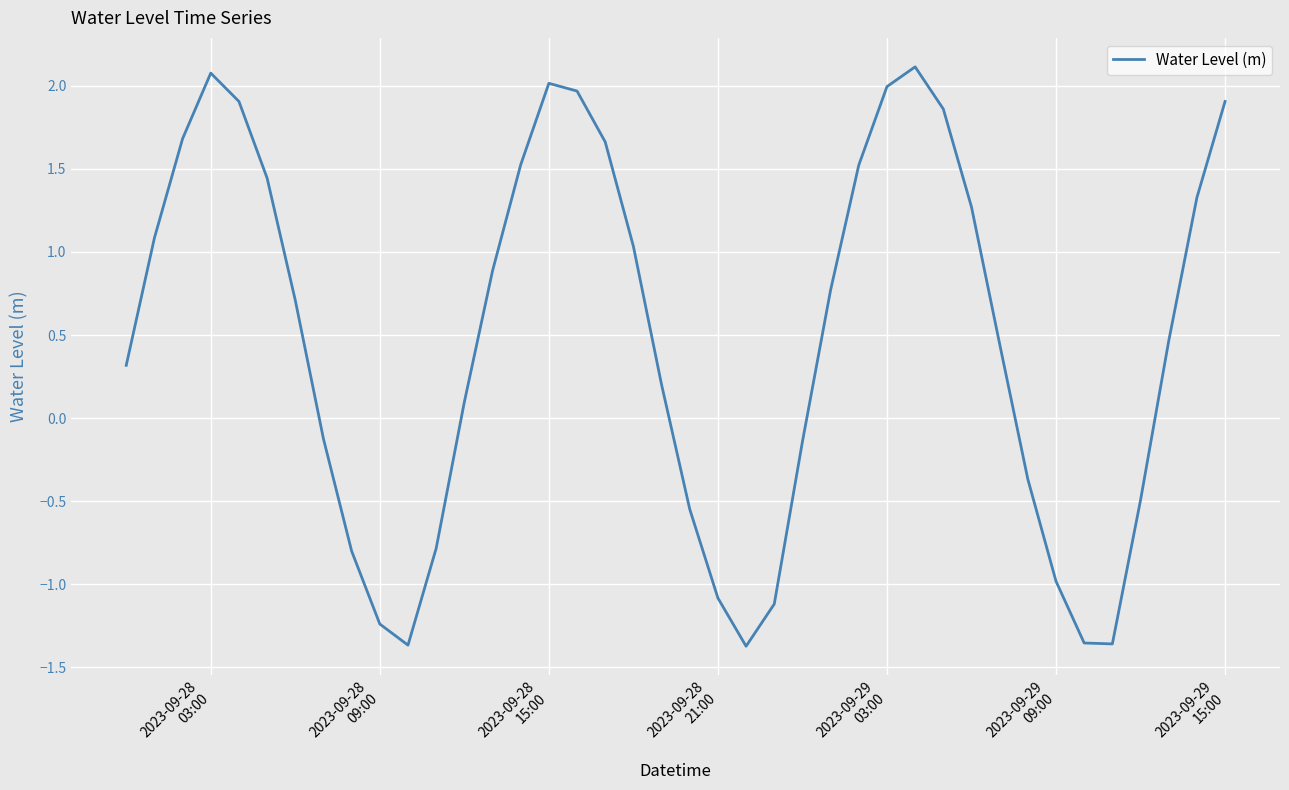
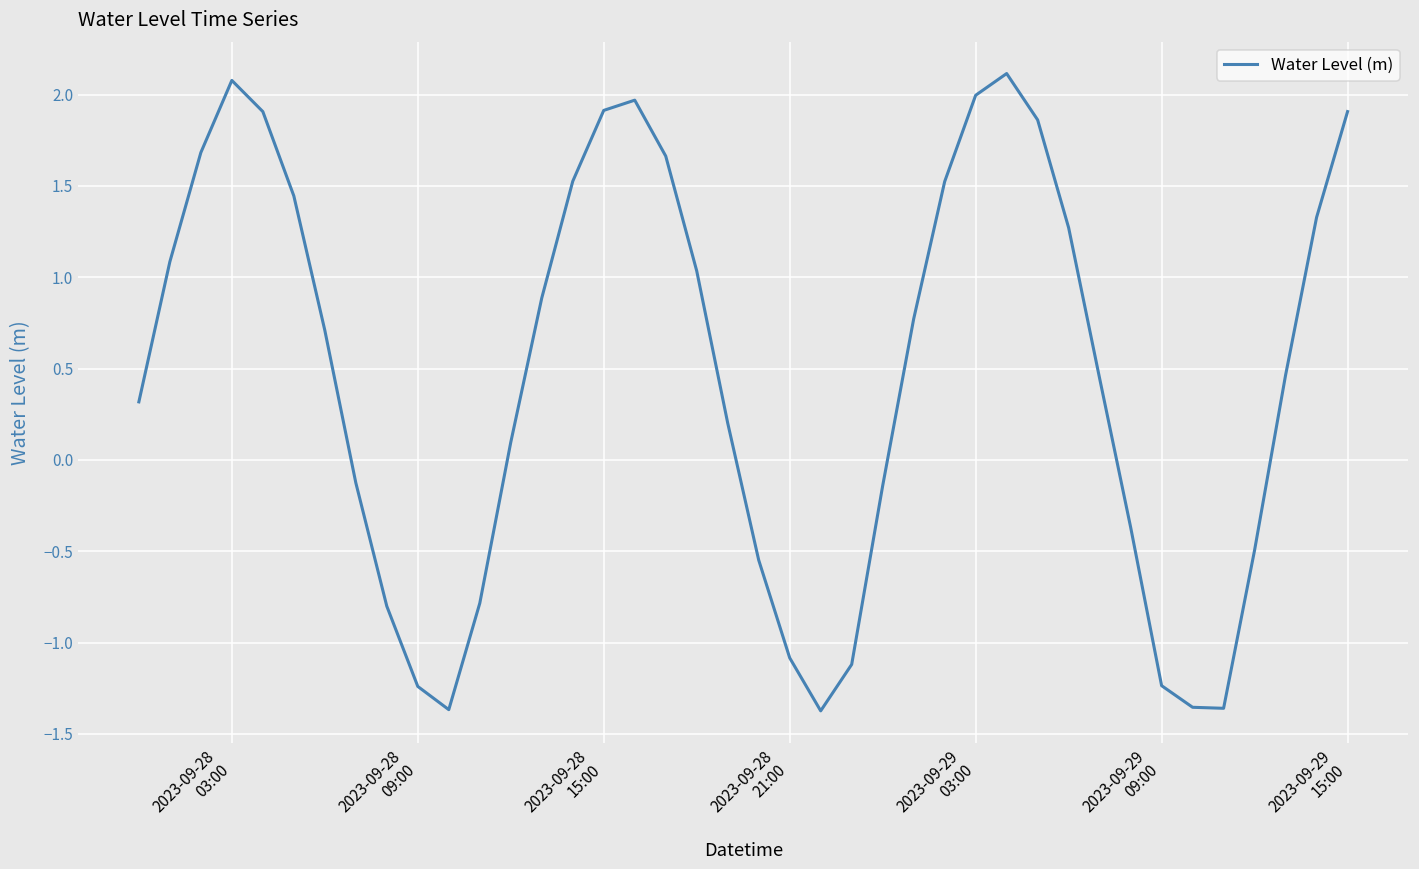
  {
    "2023-09-28 03:00": 2.08,
    "2023-09-28 09:00": -1.24,
-   "2023-09-28 15:00": 2.02,
+   "2023-09-28 15:00": 1.91,
    "2023-09-28 21:00": -1.08,
    "2023-09-29 03:00": 2.00,
-   "2023-09-29 09:00": -0.98,
+   "2023-09-29 09:00": -1.24,
    "2023-09-29 15:00": 1.91
  }
